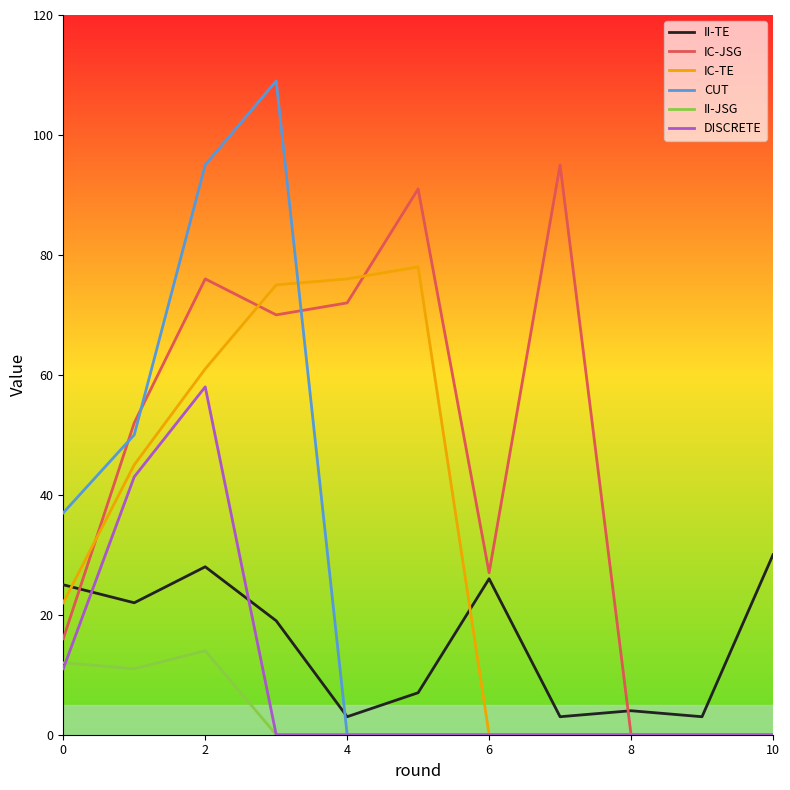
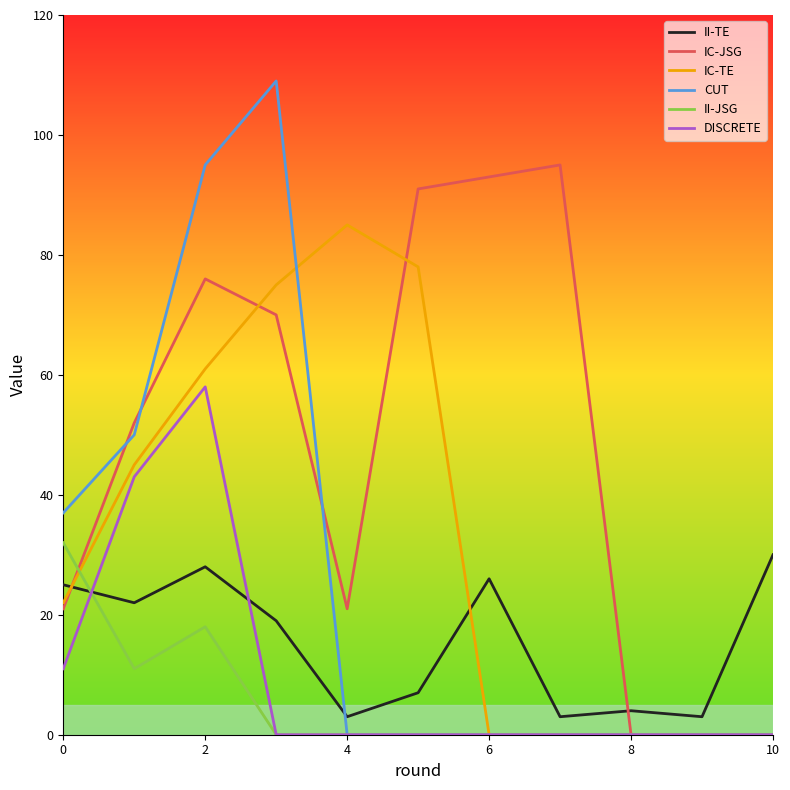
  {
    "II-TE": {
      "0": 25,
      "2": 28,
      "6": 26,
      "10": 30
    },
    "IC-JSG": {
-     "0": 16,
+     "0": 21,
      "2": 76,
-     "4": 72,
-     "6": 27
+     "4": 21,
+     "6": 93
    },
    "IC-TE": {
      "0": 22,
      "2": 61,
-     "4": 76
+     "4": 85
    },
    "CUT": {
      "0": 37,
      "2": 95
    },
    "II-JSG": {
-     "0": 12,
-     "2": 14
+     "0": 32,
+     "2": 18
    },
    "DISCRETE": {
      "0": 11,
      "2": 58
    }
  }
